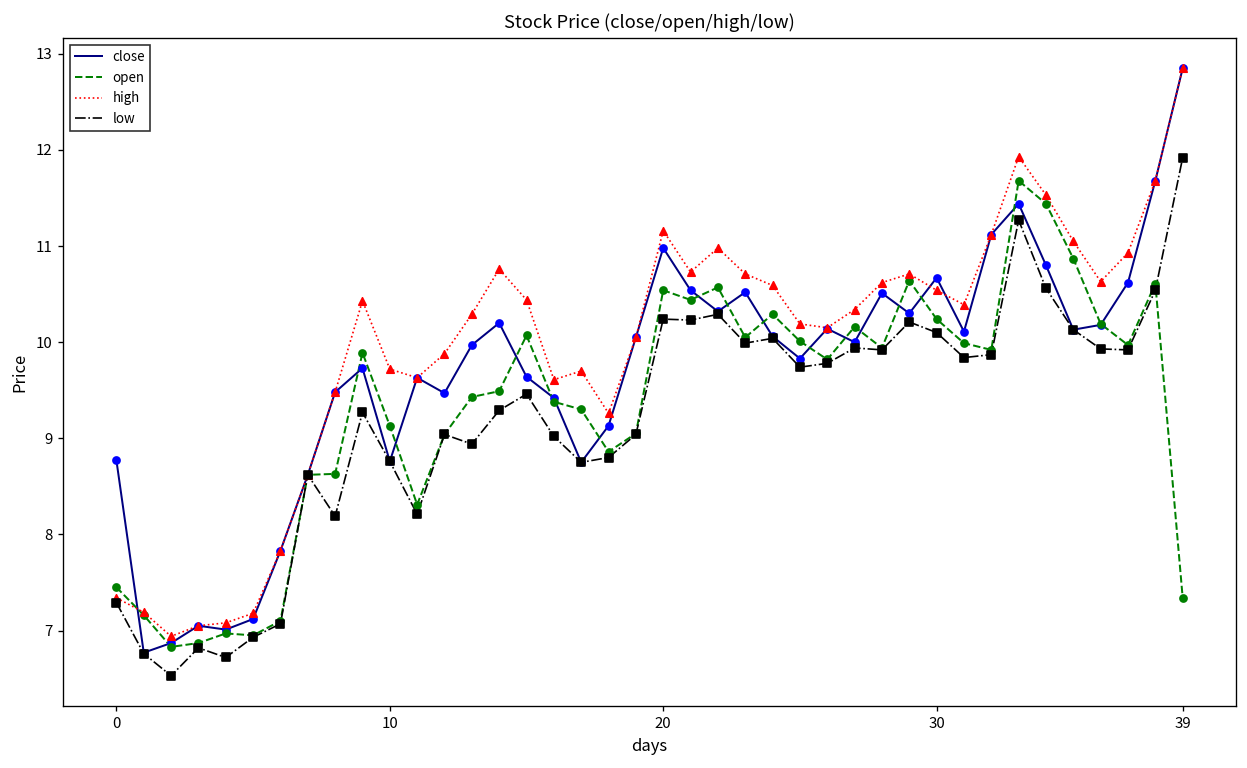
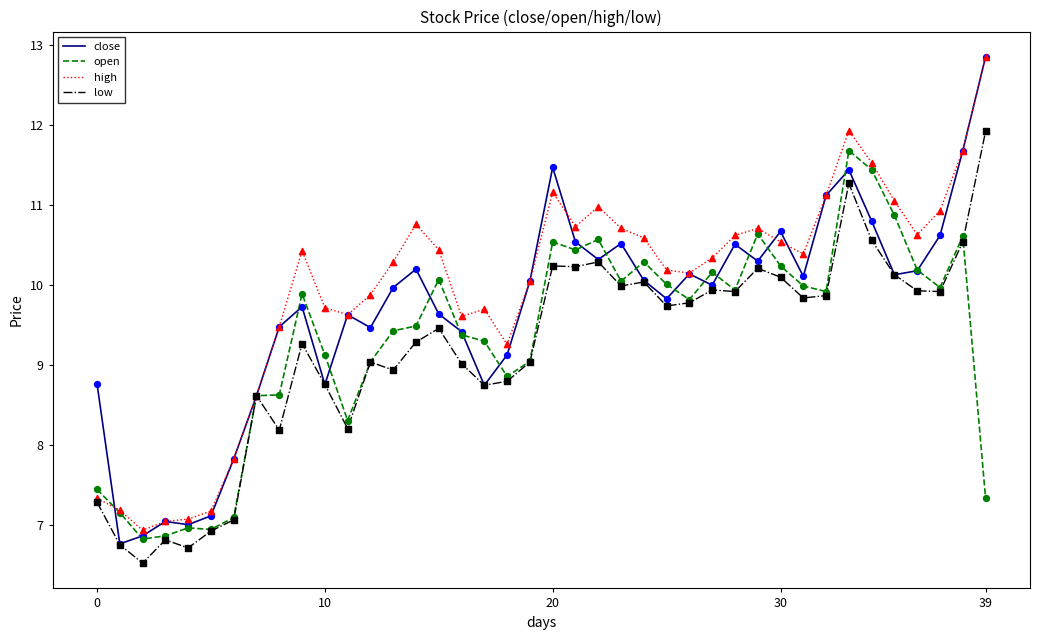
  {
    "close": {
      "0": 8.8,
-     "20": 11.0,
+     "20": 11.5,
      "30": 10.7
    },
    "open": {
      "0": 7.5,
      "10": 9.1,
      "20": 10.5,
      "30": 10.2,
      "39": 7.3
    },
    "high": {
      "0": 7.3,
      "10": 9.7,
      "20": 11.2,
      "30": 10.5
    },
    "low": {
      "0": 7.3,
      "20": 10.2,
      "30": 10.1,
      "39": 11.9
    }
  }
